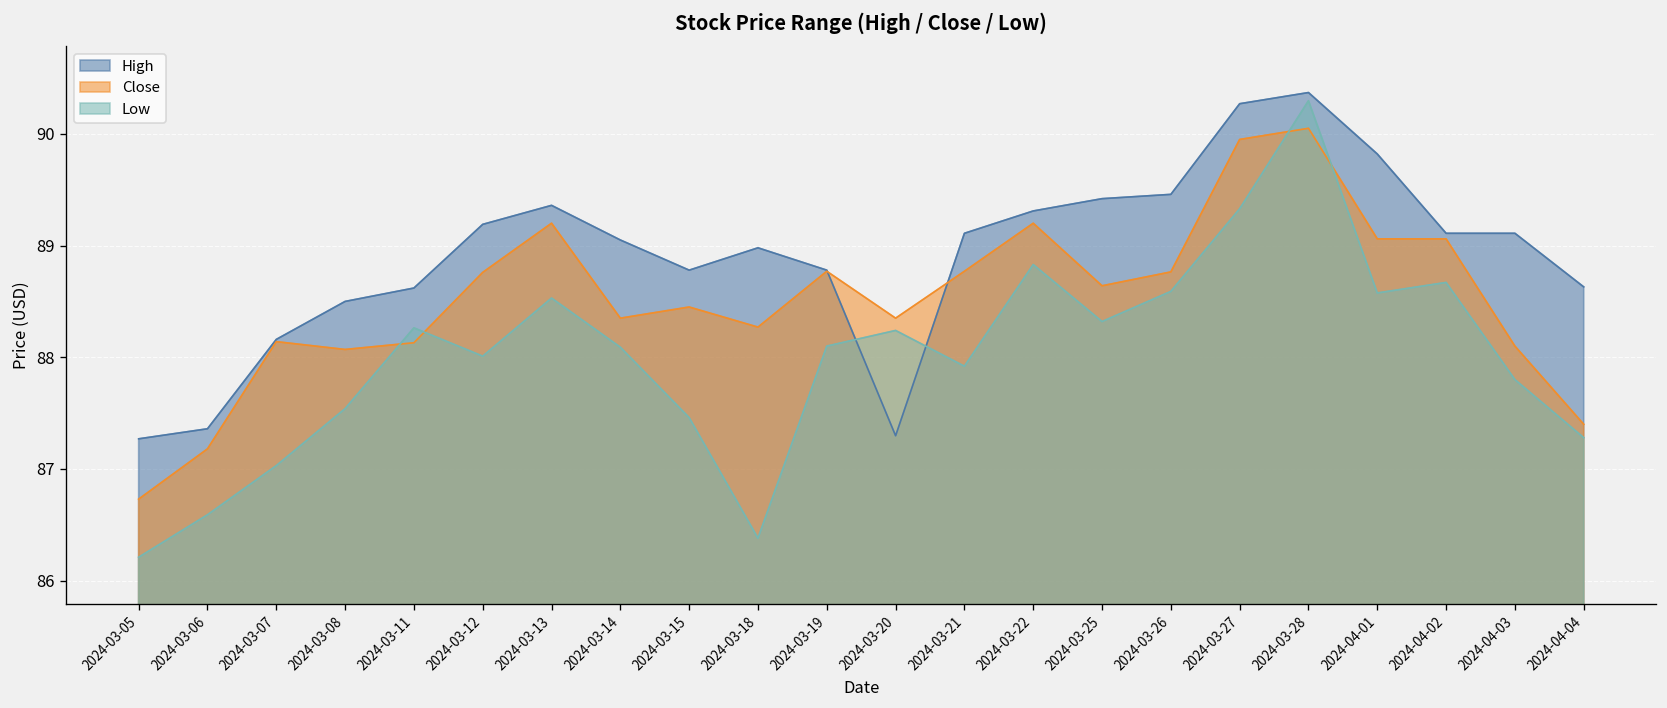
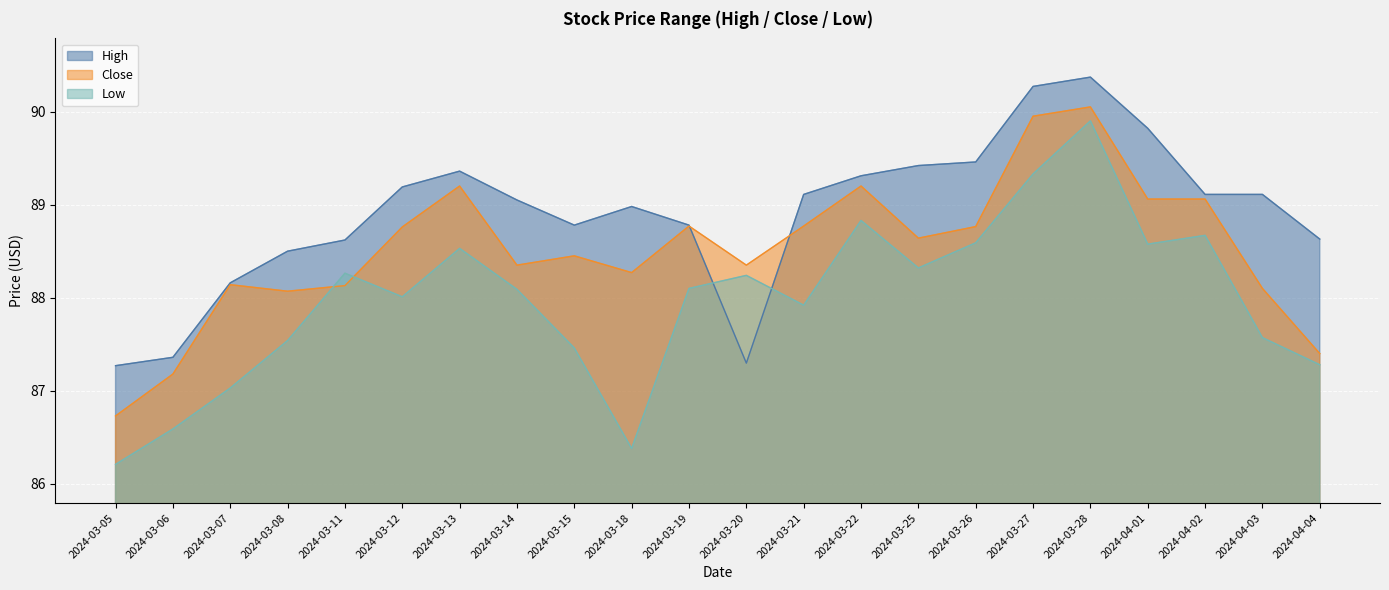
  {
    "High": {
      "2024-03-05": 87.3,
      "2024-03-06": 87.4,
      "2024-03-08": 88.5,
      "2024-03-11": 88.6,
      "2024-03-12": 89.2,
      "2024-03-13": 89.4,
      "2024-03-14": 89.1,
      "2024-03-15": 88.8,
      "2024-03-18": 89.0,
      "2024-03-20": 87.3,
      "2024-03-21": 89.1,
      "2024-03-22": 89.3,
      "2024-03-25": 89.4,
      "2024-03-26": 89.5,
      "2024-03-27": 90.3,
      "2024-03-28": 90.4,
      "2024-04-01": 89.8,
      "2024-04-02": 89.1,
      "2024-04-03": 89.1,
      "2024-04-04": 88.6
    },
    "Close": {
      "2024-03-05": 86.7,
      "2024-03-06": 87.2,
      "2024-03-08": 88.1,
      "2024-03-11": 88.1,
      "2024-03-12": 88.8,
      "2024-03-13": 89.2,
      "2024-03-14": 88.3,
      "2024-03-15": 88.4,
      "2024-03-18": 88.3,
      "2024-03-20": 88.3,
      "2024-03-21": 88.8,
      "2024-03-22": 89.2,
      "2024-03-25": 88.6,
      "2024-03-26": 88.8,
      "2024-03-27": 89.9,
      "2024-03-28": 90.1,
      "2024-04-01": 89.1,
      "2024-04-02": 89.1,
      "2024-04-03": 88.1,
      "2024-04-04": 87.4
    },
    "Low": {
      "2024-03-05": 86.2,
      "2024-03-06": 86.6,
      "2024-03-07": 87.0,
      "2024-03-08": 87.5,
      "2024-03-11": 88.3,
      "2024-03-12": 88.0,
      "2024-03-13": 88.5,
      "2024-03-14": 88.1,
      "2024-03-15": 87.5,
      "2024-03-18": 86.4,
      "2024-03-19": 88.1,
      "2024-03-20": 88.2,
      "2024-03-21": 87.9,
      "2024-03-22": 88.8,
      "2024-03-25": 88.3,
      "2024-03-26": 88.6,
      "2024-03-27": 89.3,
-     "2024-03-28": 90.3,
+     "2024-03-28": 89.9,
      "2024-04-01": 88.6,
      "2024-04-02": 88.7,
-     "2024-04-03": 87.8,
+     "2024-04-03": 87.6,
      "2024-04-04": 87.3
    }
  }
